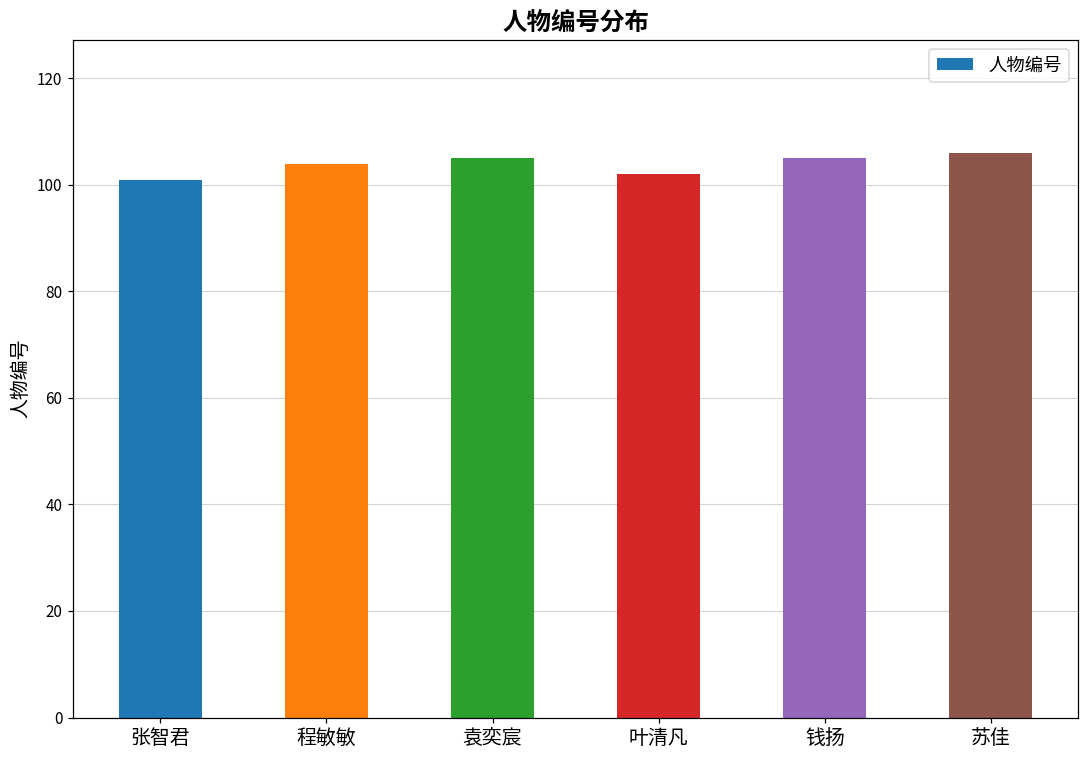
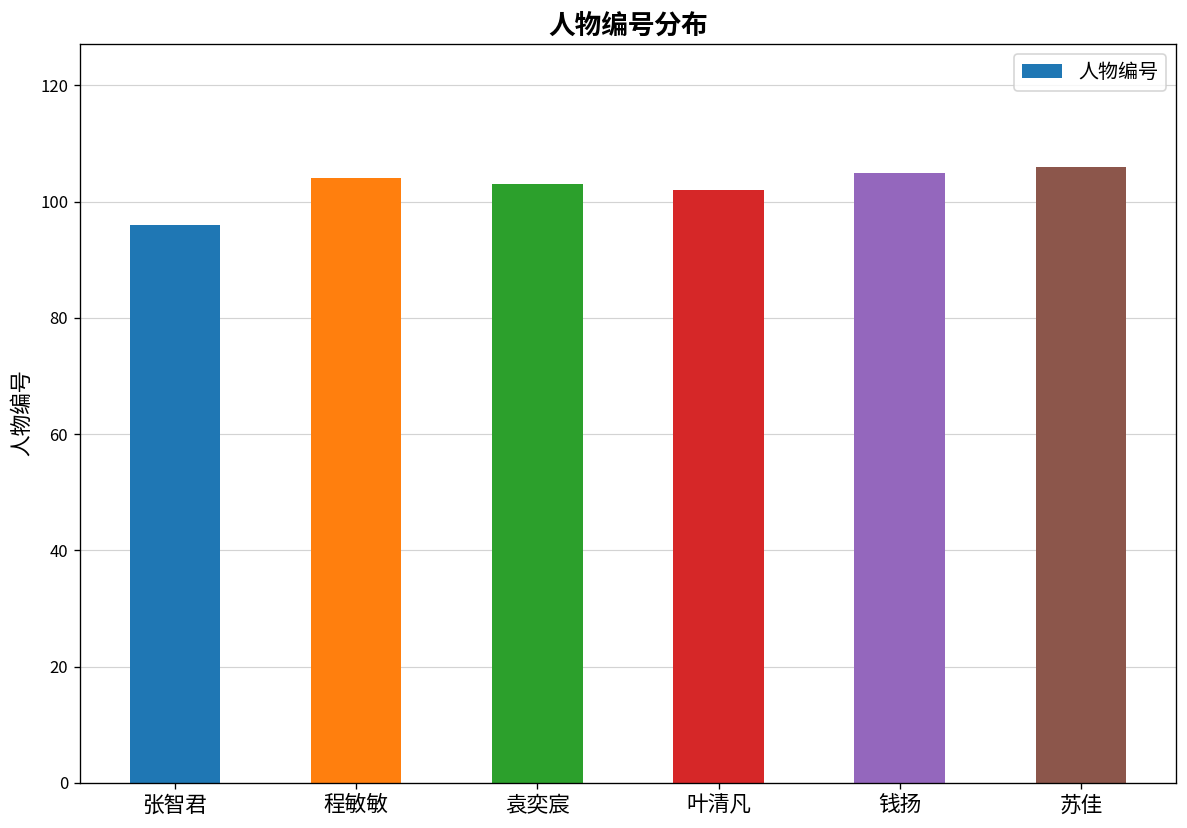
  {
-   "张智君": 101,
+   "张智君": 96,
    "程敏敏": 104,
-   "袁奕宸": 105,
+   "袁奕宸": 103,
    "叶清凡": 102,
    "钱扬": 105,
    "苏佳": 106
  }
